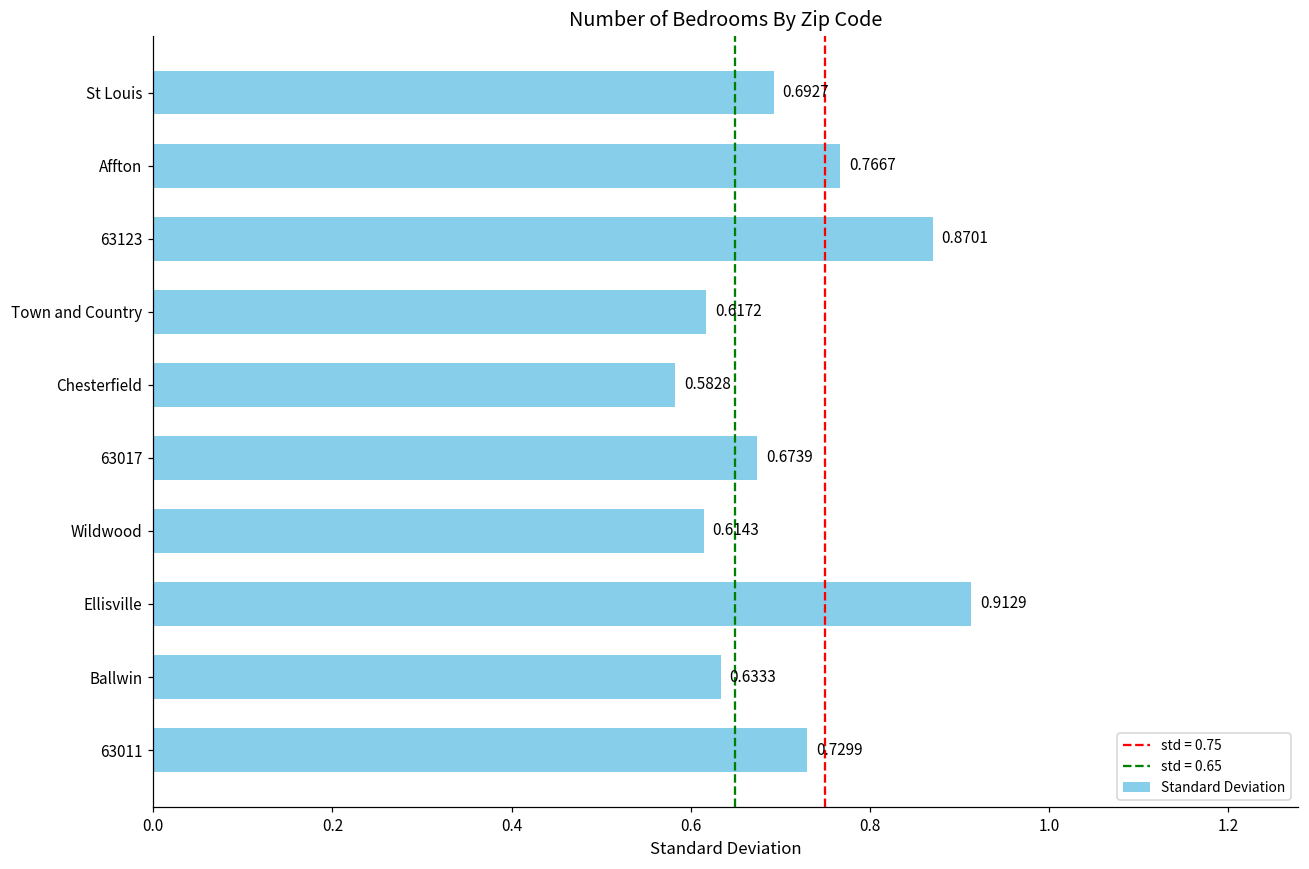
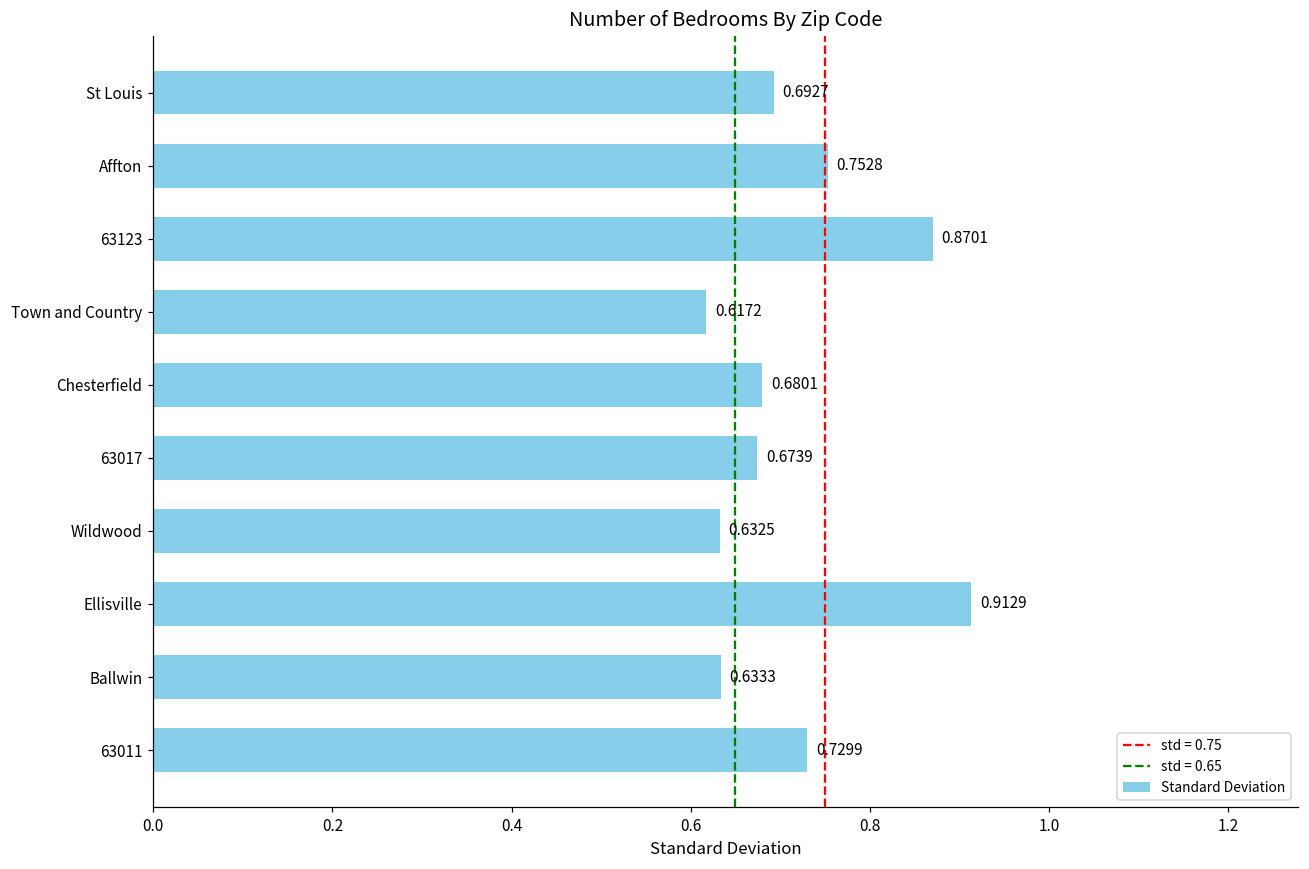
  {
    "St Louis": 0.6927,
-   "Affton": 0.7667,
+   "Affton": 0.7528,
    "63123": 0.8701,
    "Town and Country": 0.6172,
-   "Chesterfield": 0.5828,
+   "Chesterfield": 0.6801,
    "63017": 0.6739,
-   "Wildwood": 0.6143,
+   "Wildwood": 0.6325,
    "Ellisville": 0.9129,
    "Ballwin": 0.6333,
    "63011": 0.7299
  }
